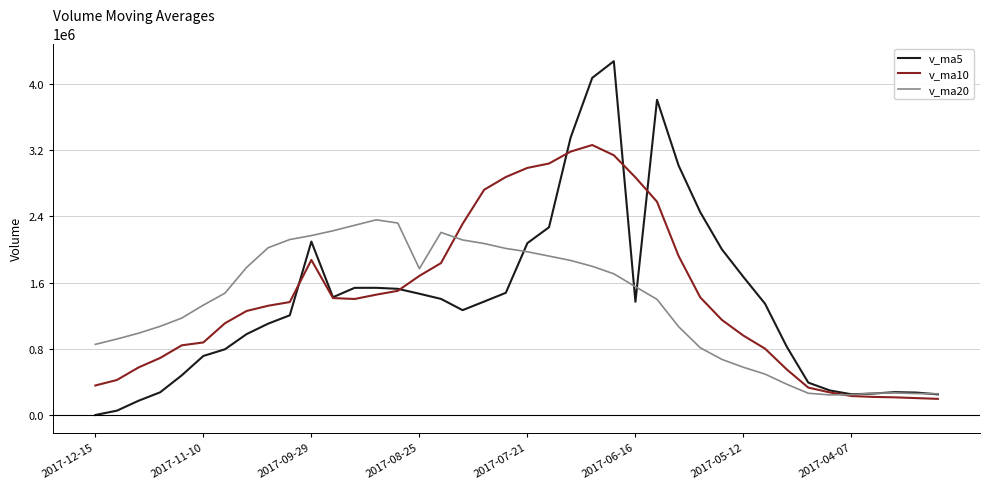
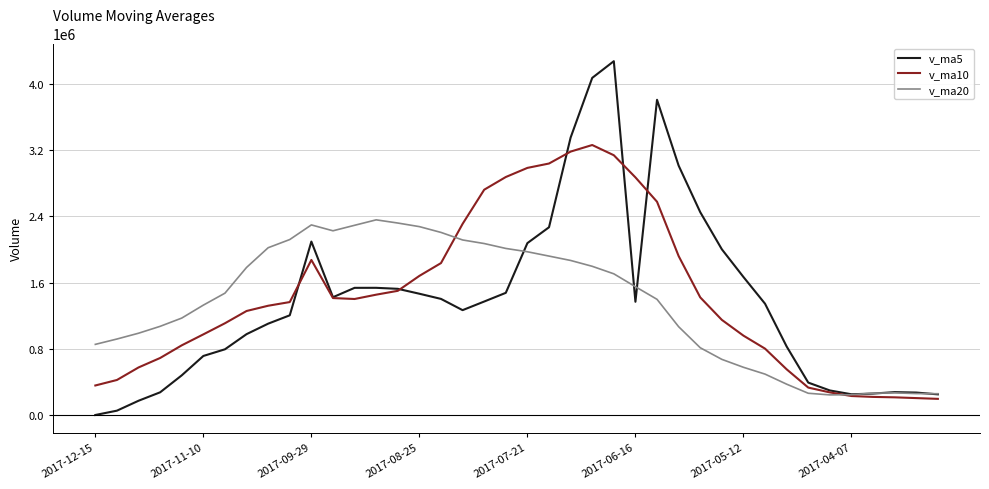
  {
    "v_ma5": {
      "2017-12-15": 0,
      "2017-11-10": 700000,
      "2017-09-29": 2100000,
      "2017-08-25": 1500000,
      "2017-07-21": 2100000,
      "2017-06-16": 1400000,
      "2017-05-12": 1700000
    },
    "v_ma10": {
      "2017-12-15": 400000,
-     "2017-11-10": 900000,
+     "2017-11-10": 1000000,
      "2017-09-29": 1900000,
      "2017-08-25": 1700000,
      "2017-07-21": 3000000,
      "2017-06-16": 2900000,
      "2017-05-12": 1000000
    },
    "v_ma20": {
      "2017-12-15": 900000,
      "2017-11-10": 1300000,
-     "2017-09-29": 2200000,
-     "2017-08-25": 1800000,
+     "2017-09-29": 2300000,
+     "2017-08-25": 2300000,
      "2017-07-21": 2000000,
      "2017-06-16": 1500000,
      "2017-05-12": 600000
    }
  }
